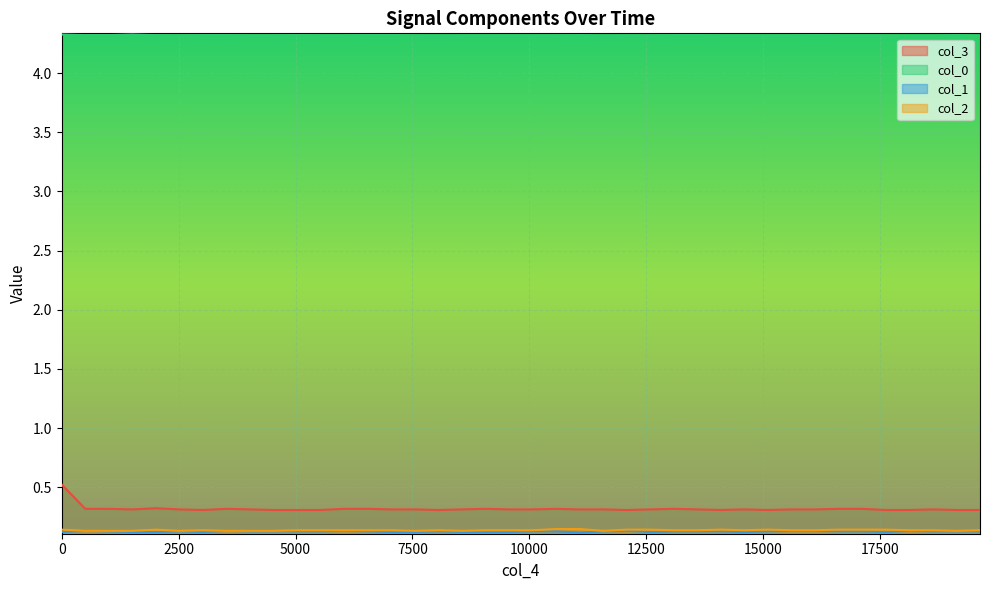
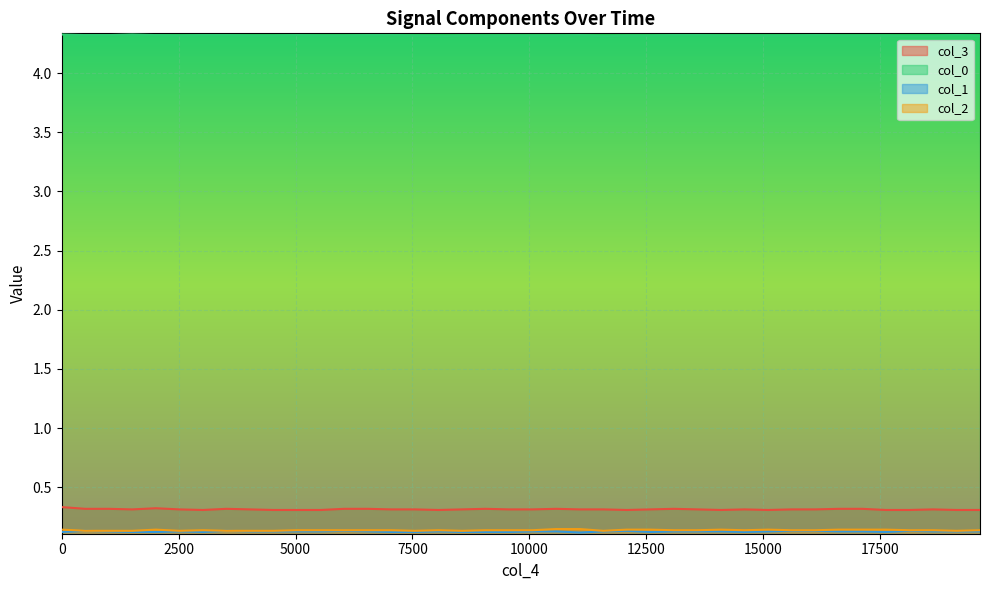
  {
    "col_3": {
-     "0": 0.52
+     "0": 0.33
    },
    "col_0": {
      "0": 4.33
    }
  }
